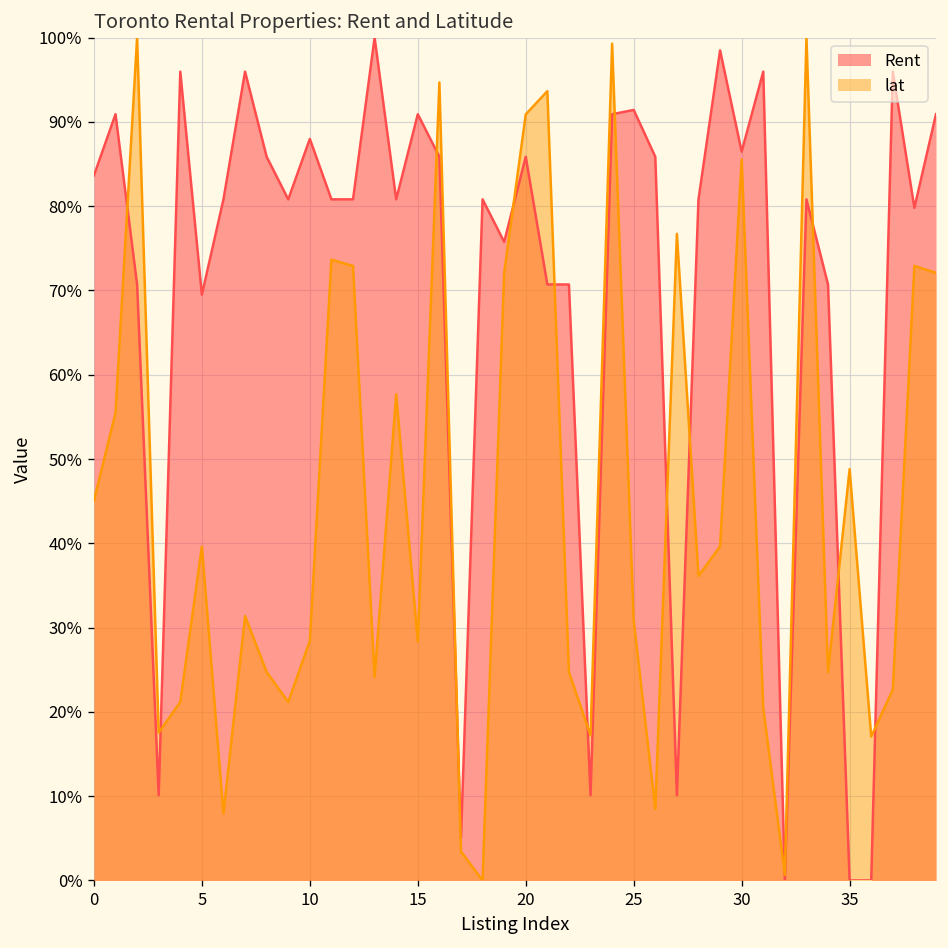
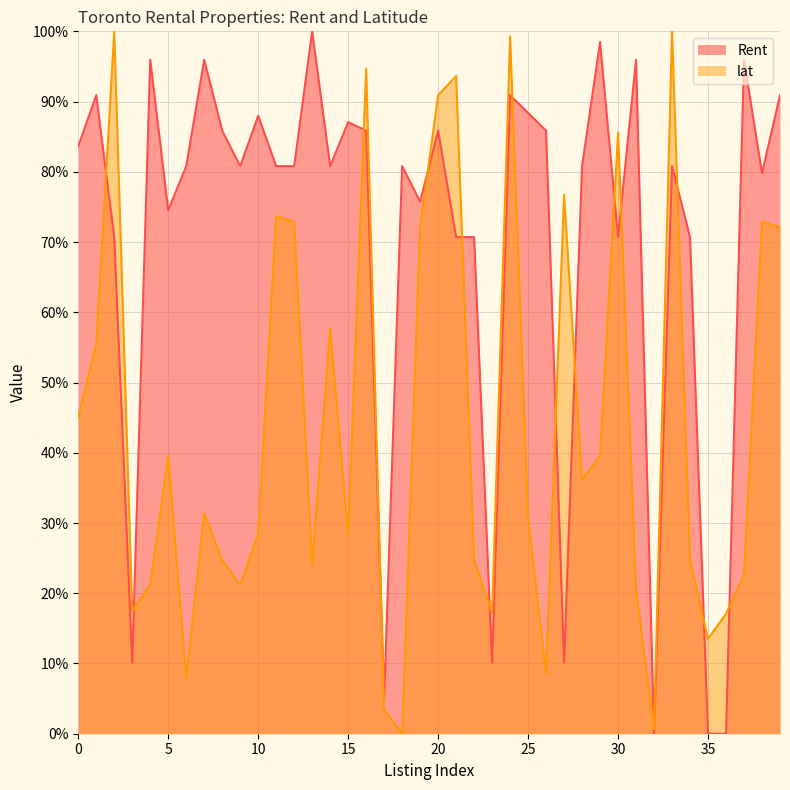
  {
    "Rent": {
      "0": "84%",
-     "5": "69%",
+     "5": "75%",
      "10": "88%",
-     "15": "91%",
+     "15": "87%",
      "20": "86%",
-     "25": "91%",
-     "30": "86%",
+     "25": "88%",
+     "30": "71%",
      "35": "0%"
    },
    "lat": {
      "0": "45%",
      "5": "40%",
      "10": "28%",
      "15": "28%",
      "20": "91%",
      "25": "31%",
      "30": "86%",
-     "35": "49%"
+     "35": "14%"
    }
  }
